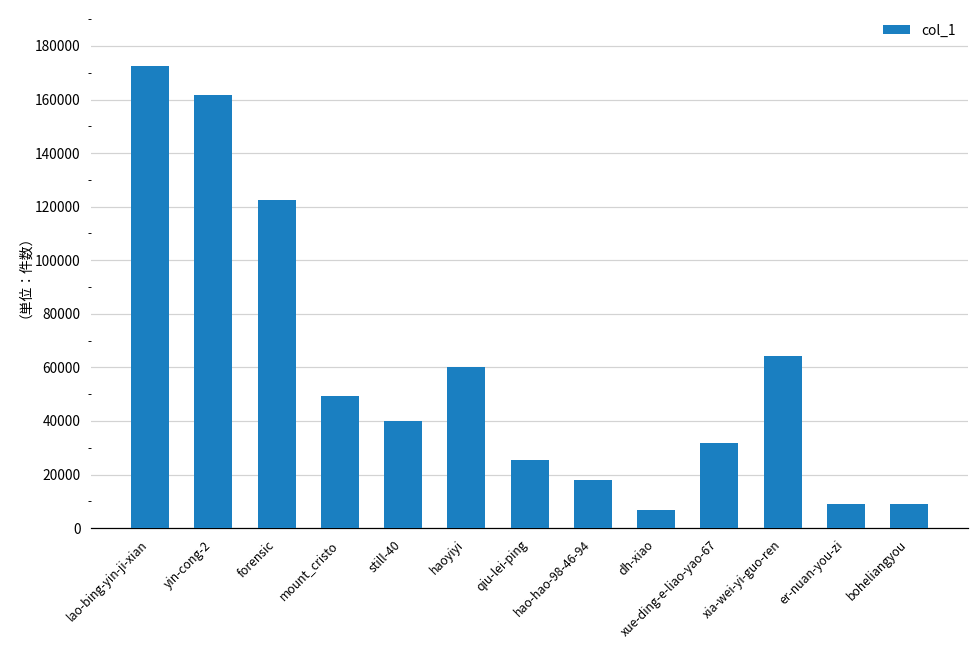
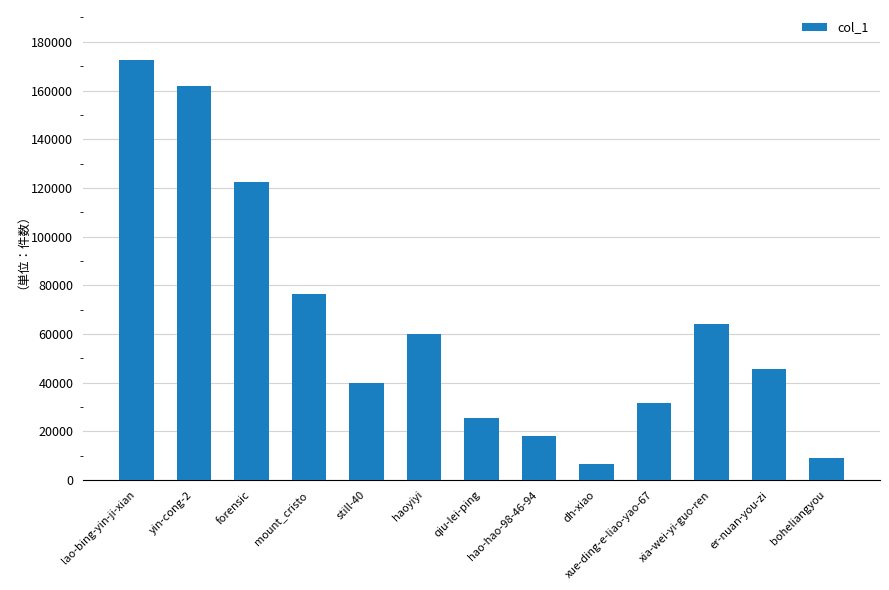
  {
    "lao-bing-yin-ji-xian": 172000,
    "yin-cong-2": 162000,
    "forensic": 123000,
-   "mount_cristo": 49000,
+   "mount_cristo": 76000,
    "still-40": 40000,
    "haoyiyi": 60000,
    "qiu-lei-ping": 26000,
    "hao-hao-98-46-94": 18000,
    "dh-xiao": 7000,
    "xue-ding-e-liao-yao-67": 32000,
    "xia-wei-yi-guo-ren": 64000,
-   "er-nuan-you-zi": 9000,
+   "er-nuan-you-zi": 46000,
    "boheliangyou": 9000
  }
